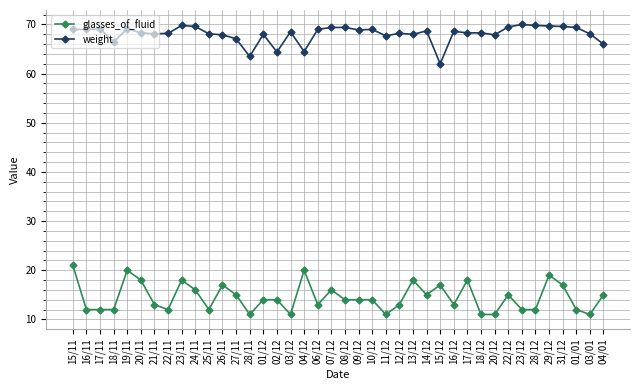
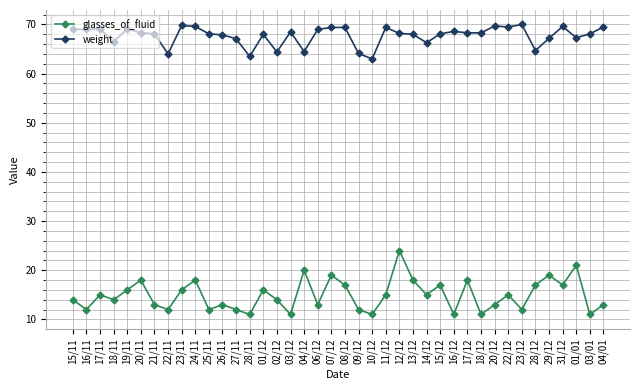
  {
    "glasses_of_fluid": {
-     "15/11": 21,
+     "15/11": 14,
      "16/11": 12,
-     "17/11": 12,
-     "18/11": 12,
-     "19/11": 20,
+     "17/11": 15,
+     "18/11": 14,
+     "19/11": 16,
      "20/11": 18,
      "21/11": 13,
      "22/11": 12,
-     "23/11": 18,
-     "24/11": 16,
+     "23/11": 16,
+     "24/11": 18,
      "25/11": 12,
-     "26/11": 17,
-     "27/11": 15,
+     "26/11": 13,
+     "27/11": 12,
      "28/11": 11,
-     "01/12": 14,
+     "01/12": 16,
      "02/12": 14,
      "03/12": 11,
      "04/12": 20,
      "06/12": 13,
-     "07/12": 16,
-     "08/12": 14,
-     "09/12": 14,
-     "10/12": 14,
-     "11/12": 11,
-     "12/12": 13,
+     "07/12": 19,
+     "08/12": 17,
+     "09/12": 12,
+     "10/12": 11,
+     "11/12": 15,
+     "12/12": 24,
      "13/12": 18,
      "14/12": 15,
      "15/12": 17,
-     "16/12": 13,
+     "16/12": 11,
      "17/12": 18,
      "18/12": 11,
-     "20/12": 11,
+     "20/12": 13,
      "22/12": 15,
      "23/12": 12,
-     "28/12": 12,
+     "28/12": 17,
      "29/12": 19,
      "31/12": 17,
-     "01/01": 12,
+     "01/01": 21,
      "03/01": 11,
-     "04/01": 15
+     "04/01": 13
    },
    "weight": {
-     "22/11": 68,
+     "22/11": 64,
      "23/11": 70,
      "24/11": 70,
      "25/11": 68,
      "26/11": 68,
      "27/11": 67,
      "28/11": 64,
      "01/12": 68,
      "02/12": 64,
      "03/12": 69,
      "04/12": 65,
      "06/12": 69,
      "07/12": 69,
      "08/12": 69,
-     "09/12": 69,
-     "10/12": 69,
-     "11/12": 68,
+     "09/12": 64,
+     "10/12": 63,
+     "11/12": 69,
      "12/12": 68,
      "13/12": 68,
-     "14/12": 69,
-     "15/12": 62,
+     "14/12": 66,
+     "15/12": 68,
      "16/12": 69,
      "17/12": 68,
      "18/12": 68,
-     "20/12": 68,
+     "20/12": 70,
      "22/12": 70,
      "23/12": 70,
-     "28/12": 70,
-     "29/12": 70,
+     "28/12": 65,
+     "29/12": 67,
      "31/12": 70,
-     "01/01": 69,
+     "01/01": 67,
      "03/01": 68,
-     "04/01": 66
+     "04/01": 70
    }
  }
